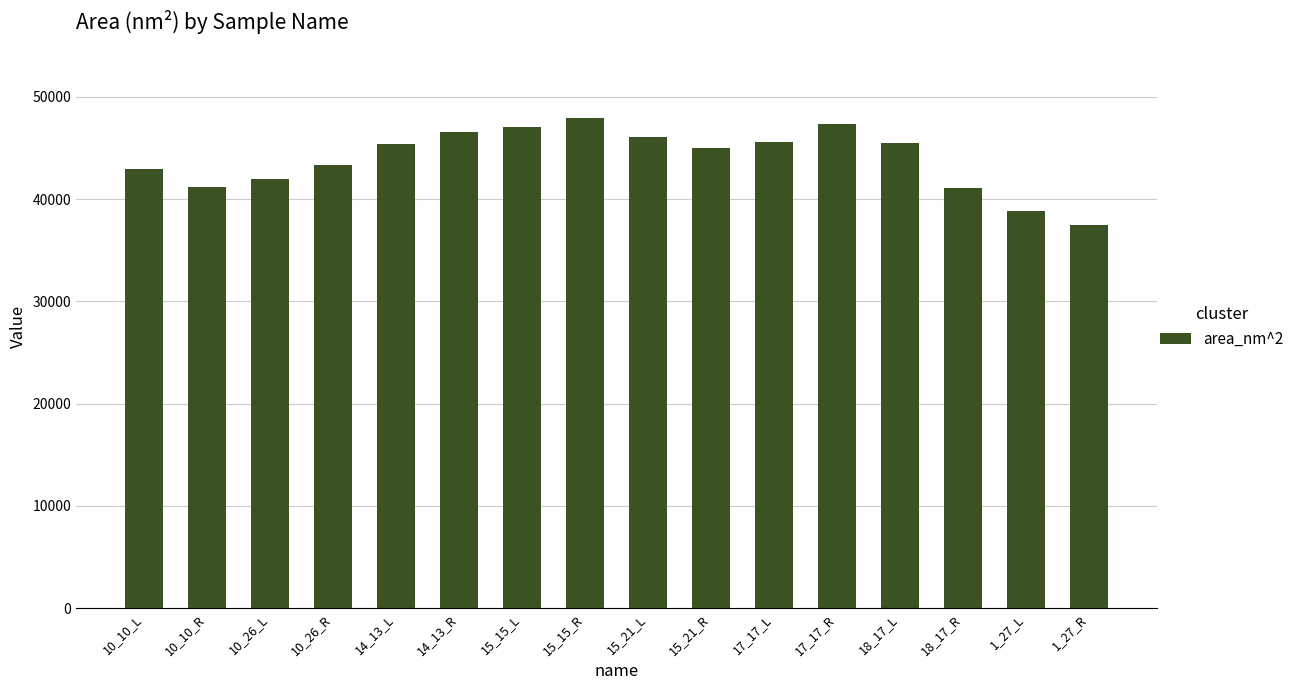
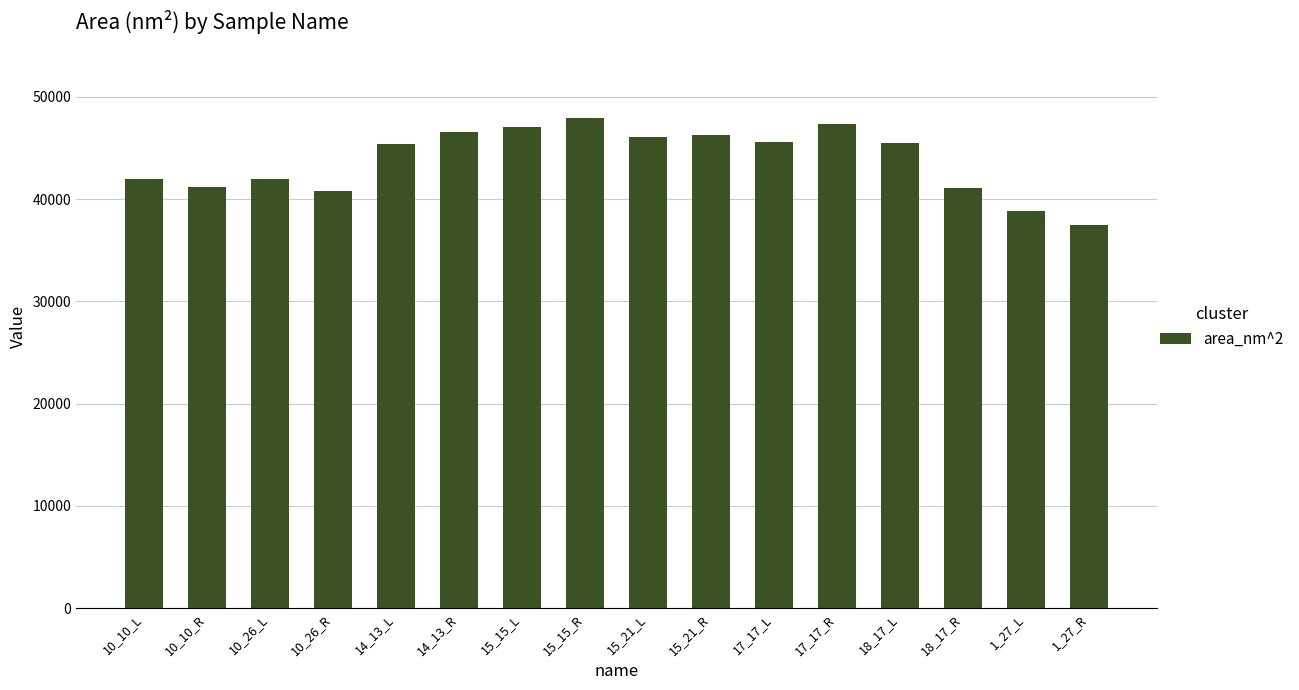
  {
-   "10_10_L": 43000,
+   "10_10_L": 42000,
    "10_10_R": 41200,
    "10_26_L": 42000,
-   "10_26_R": 43300,
+   "10_26_R": 40800,
    "14_13_L": 45400,
    "14_13_R": 46500,
    "15_15_L": 47000,
    "15_15_R": 48000,
    "15_21_L": 46000,
-   "15_21_R": 45000,
+   "15_21_R": 46300,
    "17_17_L": 45600,
    "17_17_R": 47400,
    "18_17_L": 45500,
    "18_17_R": 41000,
    "1_27_L": 38900,
    "1_27_R": 37500
  }
